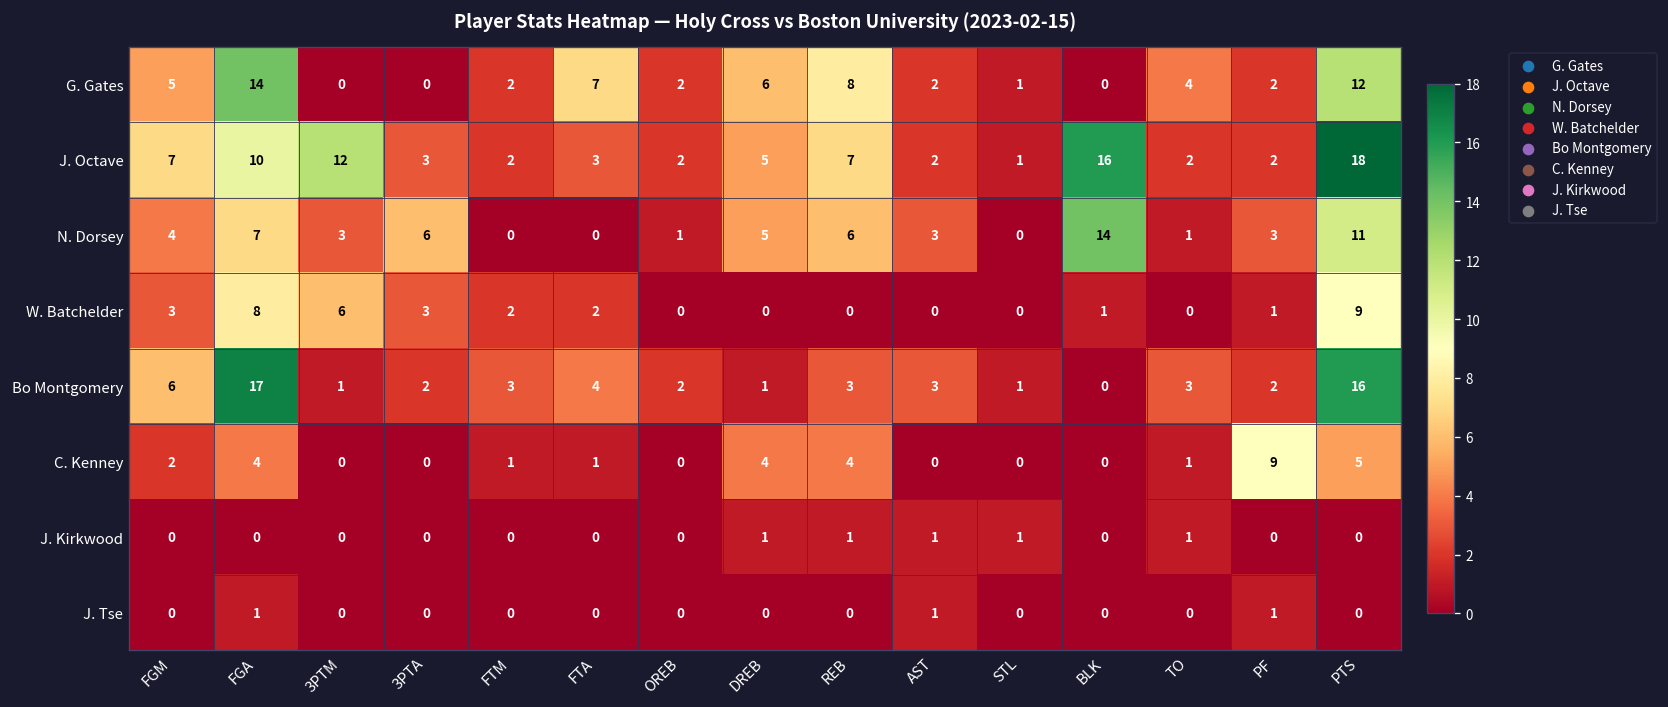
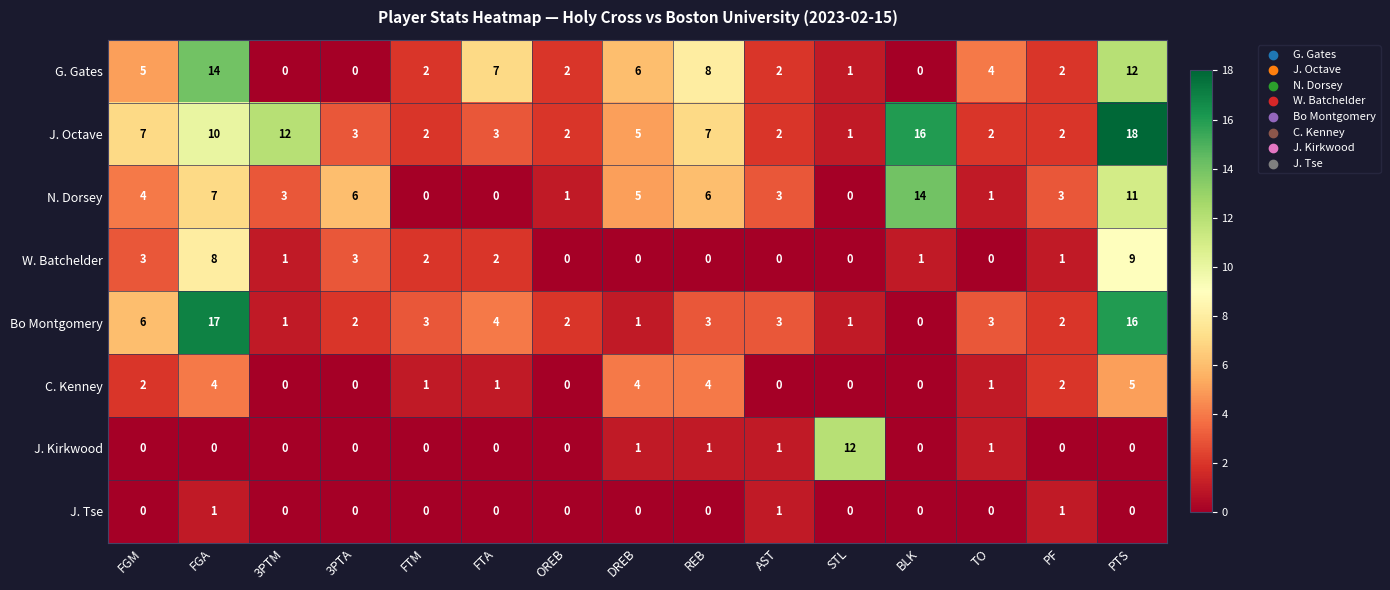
  {
    "G. Gates": {
      "FGM": 5,
      "FGA": 14,
      "3PTM": 0,
      "3PTA": 0,
      "FTM": 2,
      "FTA": 7,
      "OREB": 2,
      "DREB": 6,
      "REB": 8,
      "AST": 2,
      "STL": 1,
      "BLK": 0,
      "TO": 4,
      "PF": 2,
      "PTS": 12
    },
    "J. Octave": {
      "FGM": 7,
      "FGA": 10,
      "3PTM": 12,
      "3PTA": 3,
      "FTM": 2,
      "FTA": 3,
      "OREB": 2,
      "DREB": 5,
      "REB": 7,
      "AST": 2,
      "STL": 1,
      "BLK": 16,
      "TO": 2,
      "PF": 2,
      "PTS": 18
    },
    "N. Dorsey": {
      "FGM": 4,
      "FGA": 7,
      "3PTM": 3,
      "3PTA": 6,
      "FTM": 0,
      "FTA": 0,
      "OREB": 1,
      "DREB": 5,
      "REB": 6,
      "AST": 3,
      "STL": 0,
      "BLK": 14,
      "TO": 1,
      "PF": 3,
      "PTS": 11
    },
    "W. Batchelder": {
      "FGM": 3,
      "FGA": 8,
-     "3PTM": 6,
+     "3PTM": 1,
      "3PTA": 3,
      "FTM": 2,
      "FTA": 2,
      "OREB": 0,
      "DREB": 0,
      "REB": 0,
      "AST": 0,
      "STL": 0,
      "BLK": 1,
      "TO": 0,
      "PF": 1,
      "PTS": 9
    },
    "Bo Montgomery": {
      "FGM": 6,
      "FGA": 17,
      "3PTM": 1,
      "3PTA": 2,
      "FTM": 3,
      "FTA": 4,
      "OREB": 2,
      "DREB": 1,
      "REB": 3,
      "AST": 3,
      "STL": 1,
      "BLK": 0,
      "TO": 3,
      "PF": 2,
      "PTS": 16
    },
    "C. Kenney": {
      "FGM": 2,
      "FGA": 4,
      "3PTM": 0,
      "3PTA": 0,
      "FTM": 1,
      "FTA": 1,
      "OREB": 0,
      "DREB": 4,
      "REB": 4,
      "AST": 0,
      "STL": 0,
      "BLK": 0,
      "TO": 1,
-     "PF": 9,
+     "PF": 2,
      "PTS": 5
    },
    "J. Kirkwood": {
      "FGM": 0,
      "FGA": 0,
      "3PTM": 0,
      "3PTA": 0,
      "FTM": 0,
      "FTA": 0,
      "OREB": 0,
      "DREB": 1,
      "REB": 1,
      "AST": 1,
-     "STL": 1,
+     "STL": 12,
      "BLK": 0,
      "TO": 1,
      "PF": 0,
      "PTS": 0
    },
    "J. Tse": {
      "FGM": 0,
      "FGA": 1,
      "3PTM": 0,
      "3PTA": 0,
      "FTM": 0,
      "FTA": 0,
      "OREB": 0,
      "DREB": 0,
      "REB": 0,
      "AST": 1,
      "STL": 0,
      "BLK": 0,
      "TO": 0,
      "PF": 1,
      "PTS": 0
    }
  }
